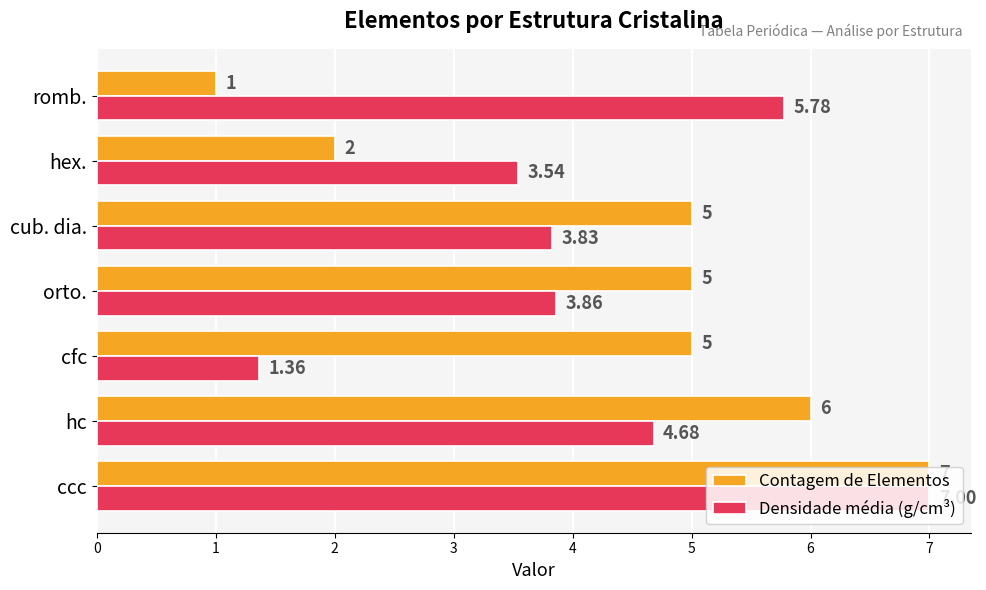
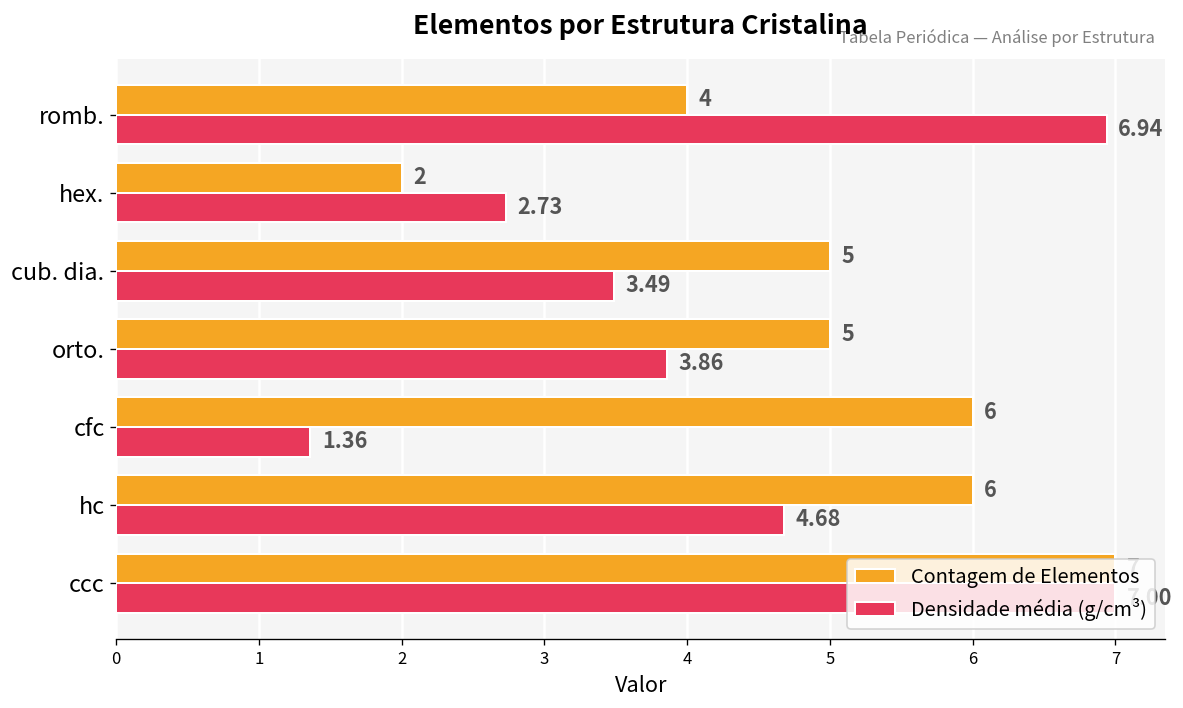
  {
    "Contagem de Elementos": {
-     "romb.": 1,
+     "romb.": 4,
      "hex.": 2,
      "cub. dia.": 5,
      "orto.": 5,
-     "cfc": 5,
+     "cfc": 6,
      "hc": 6
    },
    "Densidade média (g/cm³)": {
-     "romb.": 5.78,
-     "hex.": 3.54,
-     "cub. dia.": 3.83,
+     "romb.": 6.94,
+     "hex.": 2.73,
+     "cub. dia.": 3.49,
      "orto.": 3.86,
      "cfc": 1.36,
      "hc": 4.68
    }
  }
